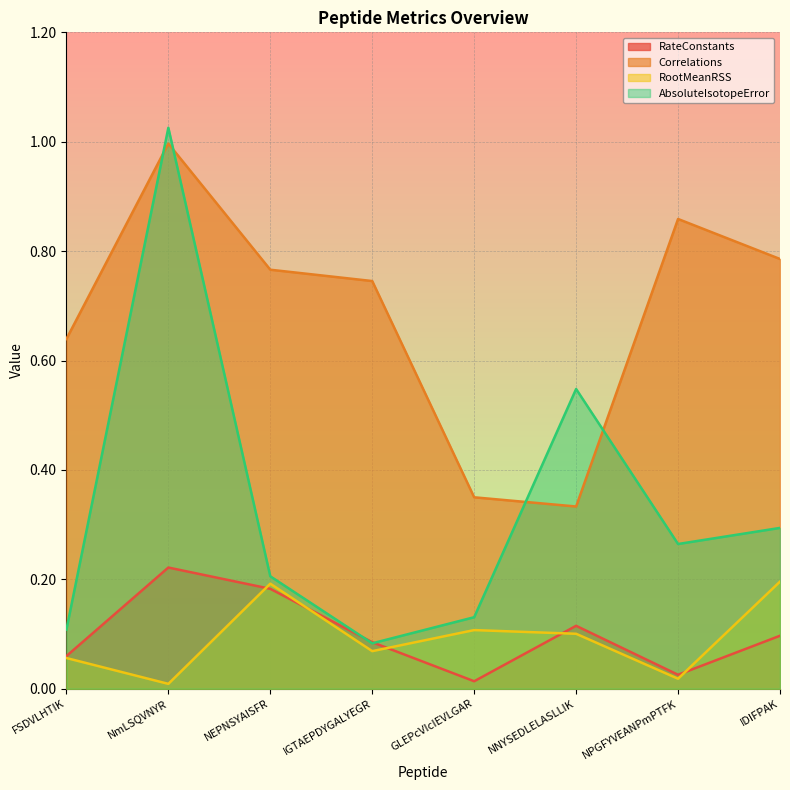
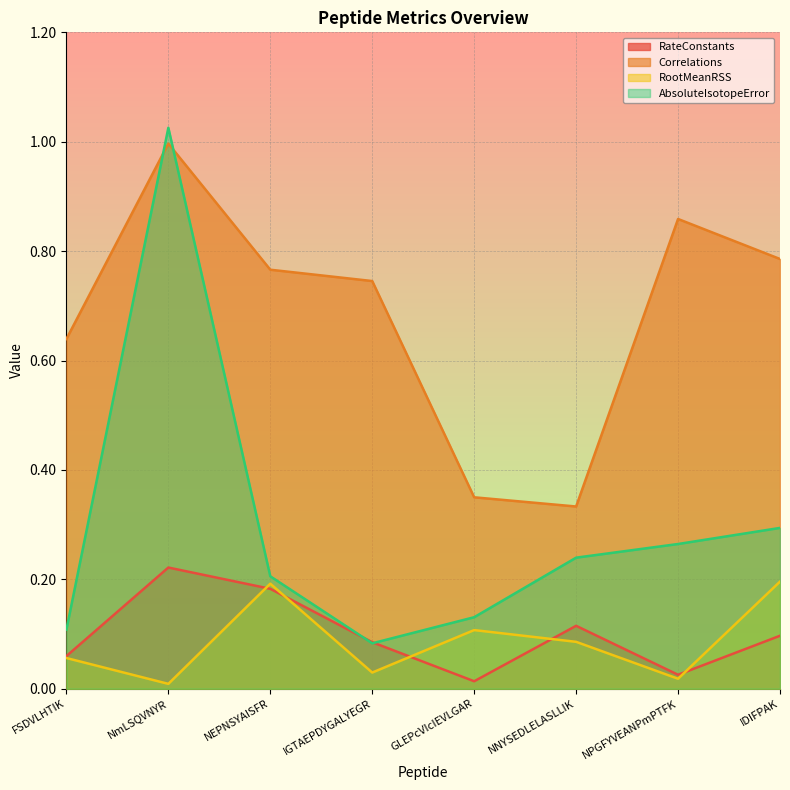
  {
    "RootMeanRSS": {
      "NmLSQVNYR": 0.01,
      "NEPNSYAISFR": 0.19,
-     "IGTAEPDYGALYEGR": 0.07,
+     "IGTAEPDYGALYEGR": 0.03,
      "GLEPcVIcIEVLGAR": 0.11,
-     "NNYSEDLELASLLIK": 0.10,
+     "NNYSEDLELASLLIK": 0.09,
      "NPGFYVEANPmPTFK": 0.02,
      "IDIFPAK": 0.20
    },
    "AbsoluteIsotopeError": {
      "FSDVLHTIK": 0.11,
      "NmLSQVNYR": 1.03,
      "NEPNSYAISFR": 0.21,
      "GLEPcVIcIEVLGAR": 0.13,
-     "NNYSEDLELASLLIK": 0.55,
+     "NNYSEDLELASLLIK": 0.24,
      "NPGFYVEANPmPTFK": 0.26,
      "IDIFPAK": 0.29
    }
  }
